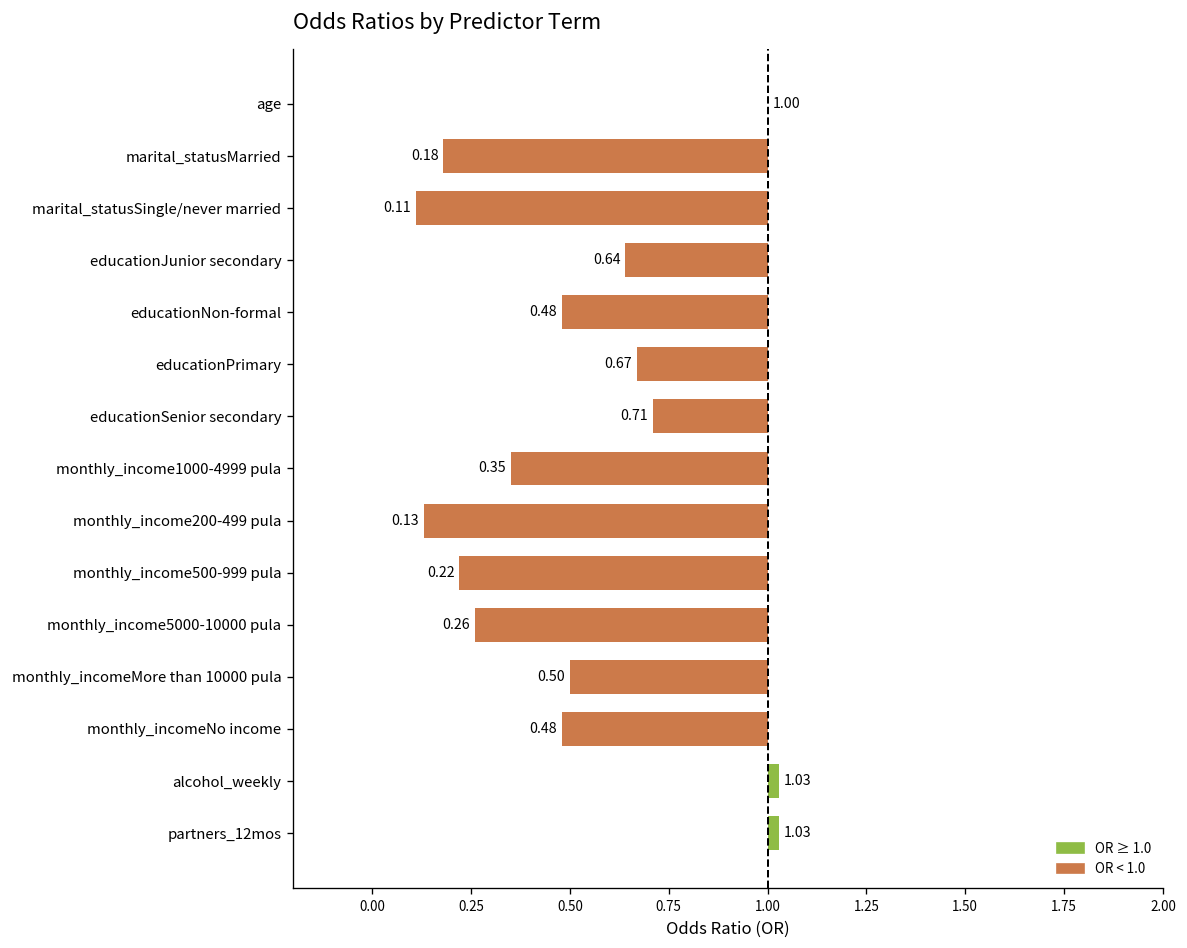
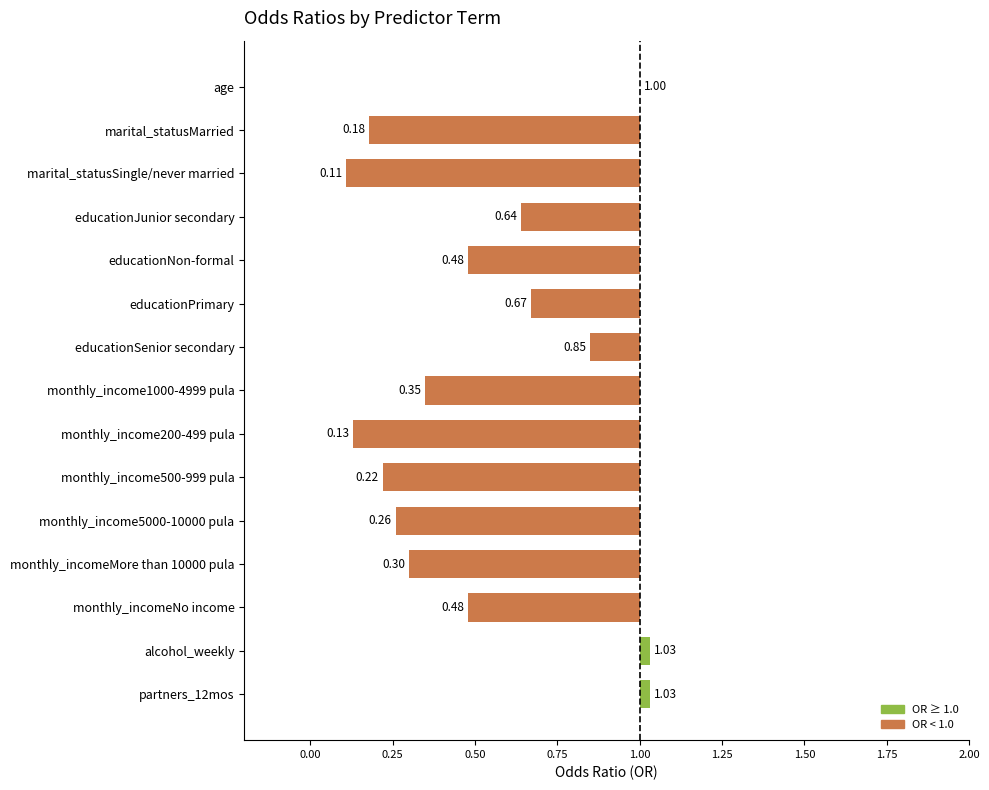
  {
-   "educationSenior secondary": 0.71,
-   "monthly_incomeMore than 10000 pula": 0.50
+   "educationSenior secondary": 0.85,
+   "monthly_incomeMore than 10000 pula": 0.30
  }
